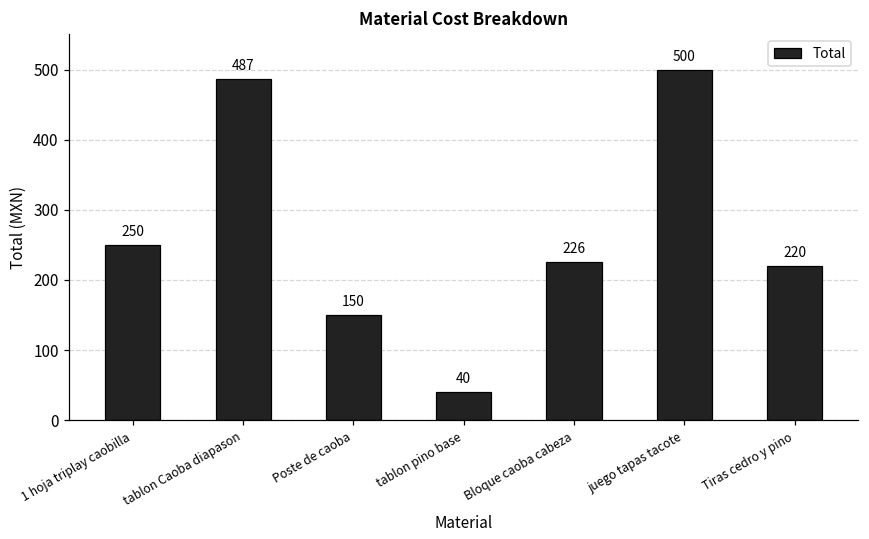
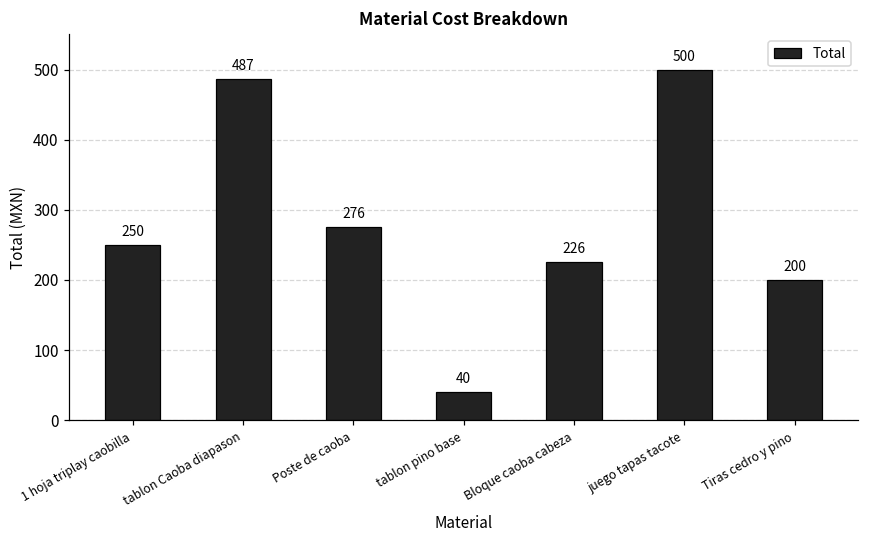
  {
    "1 hoja triplay caobilla": 250,
    "tablon Caoba diapason": 487,
-   "Poste de caoba": 150,
+   "Poste de caoba": 276,
    "tablon pino base": 40,
    "Bloque caoba cabeza": 226,
    "juego tapas tacote": 500,
-   "Tiras cedro y pino": 220
+   "Tiras cedro y pino": 200
  }
